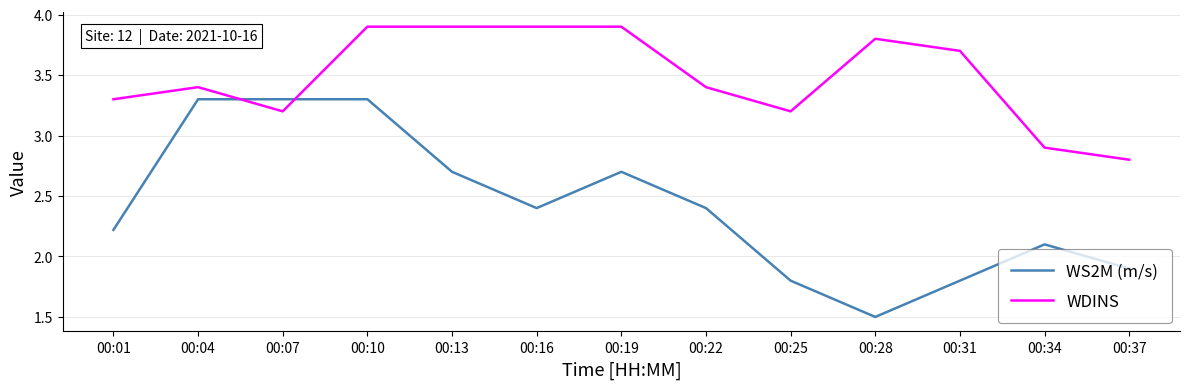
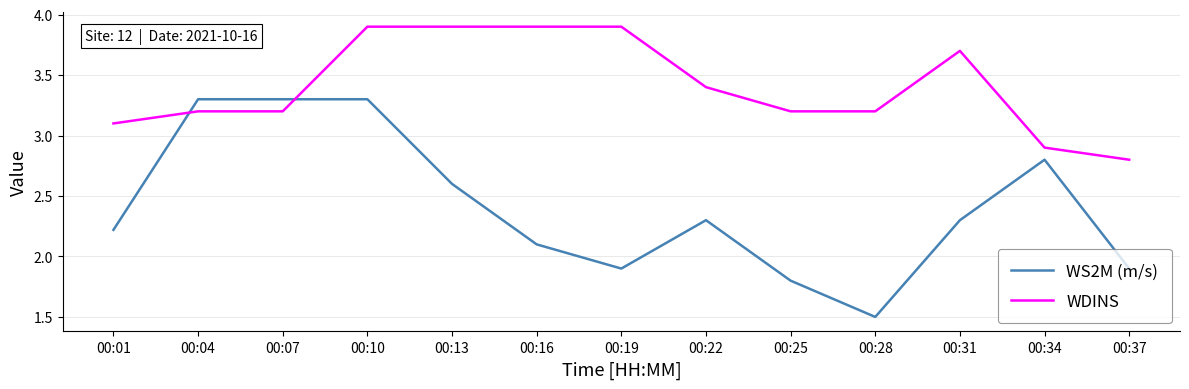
  {
    "WS2M (m/s)": {
      "00:01": 2.2,
      "00:04": 3.3,
      "00:07": 3.3,
      "00:10": 3.3,
-     "00:13": 2.7,
-     "00:16": 2.4,
-     "00:19": 2.7,
-     "00:22": 2.4,
+     "00:13": 2.6,
+     "00:16": 2.1,
+     "00:19": 1.9,
+     "00:22": 2.3,
      "00:25": 1.8,
      "00:28": 1.5,
-     "00:31": 1.8,
-     "00:34": 2.1
+     "00:31": 2.3,
+     "00:34": 2.8
    },
    "WDINS": {
-     "00:01": 3.3,
-     "00:04": 3.4,
+     "00:01": 3.1,
+     "00:04": 3.2,
      "00:07": 3.2,
      "00:10": 3.9,
      "00:13": 3.9,
      "00:16": 3.9,
      "00:19": 3.9,
      "00:22": 3.4,
      "00:25": 3.2,
-     "00:28": 3.8,
+     "00:28": 3.2,
      "00:31": 3.7,
      "00:34": 2.9,
      "00:37": 2.8
    }
  }
